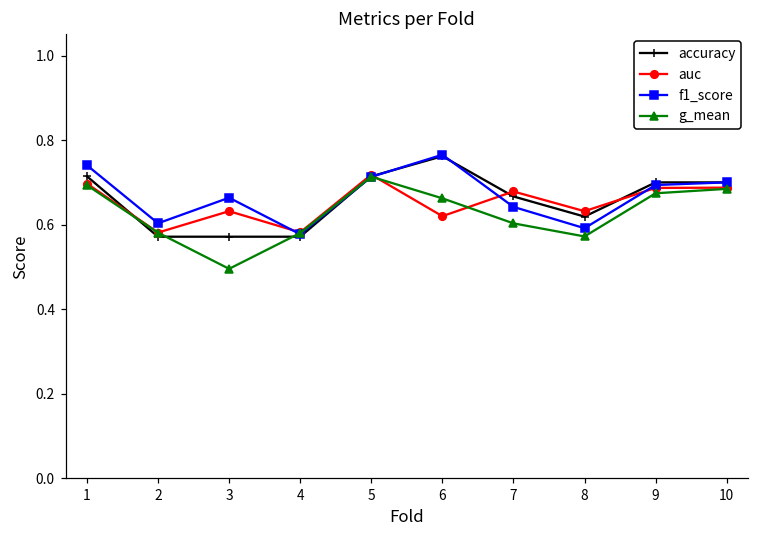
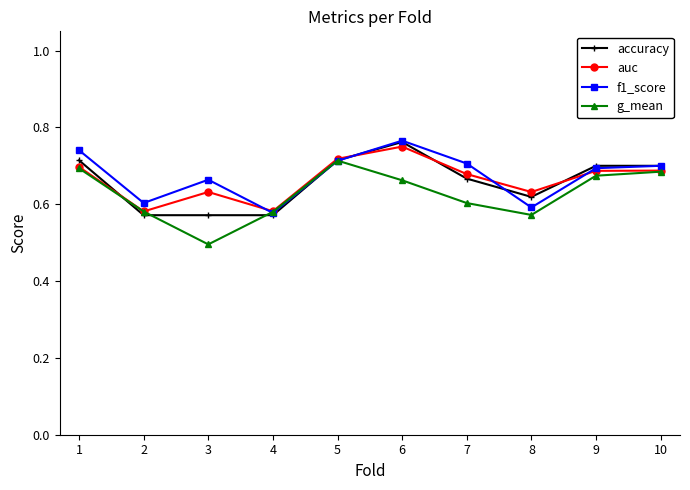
  {
    "accuracy": {
      "1": 0.71,
      "2": 0.57,
      "3": 0.57,
      "7": 0.67,
      "8": 0.62
    },
    "auc": {
      "3": 0.63,
-     "6": 0.62,
+     "6": 0.75,
      "7": 0.68,
      "8": 0.63,
      "9": 0.69
    },
    "f1_score": {
      "1": 0.74,
      "2": 0.60,
      "3": 0.66,
-     "7": 0.64,
+     "7": 0.71,
      "8": 0.59
    },
    "g_mean": {
      "3": 0.50,
      "6": 0.66,
      "7": 0.60,
      "8": 0.57,
      "9": 0.67
    }
  }
